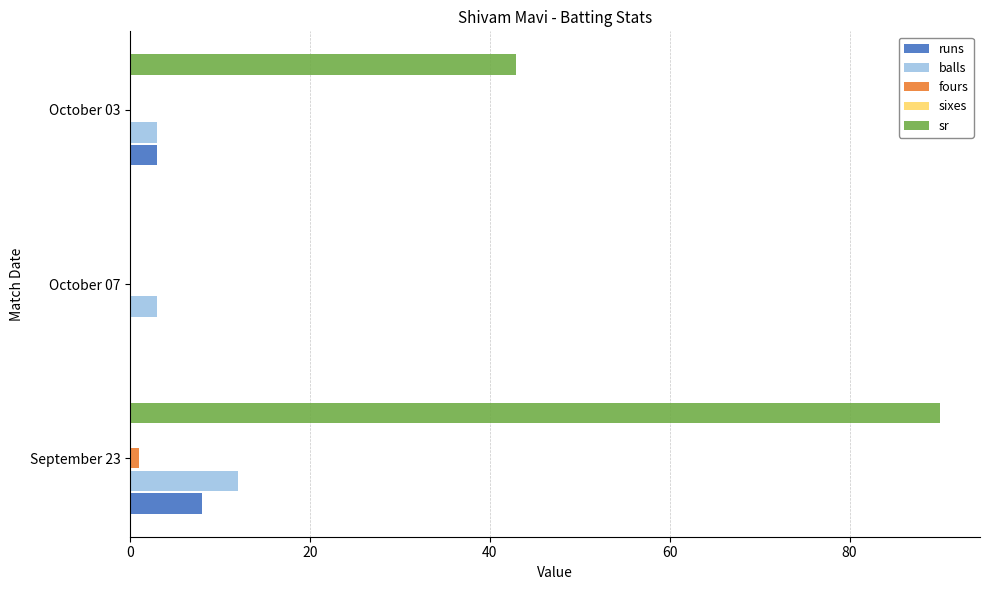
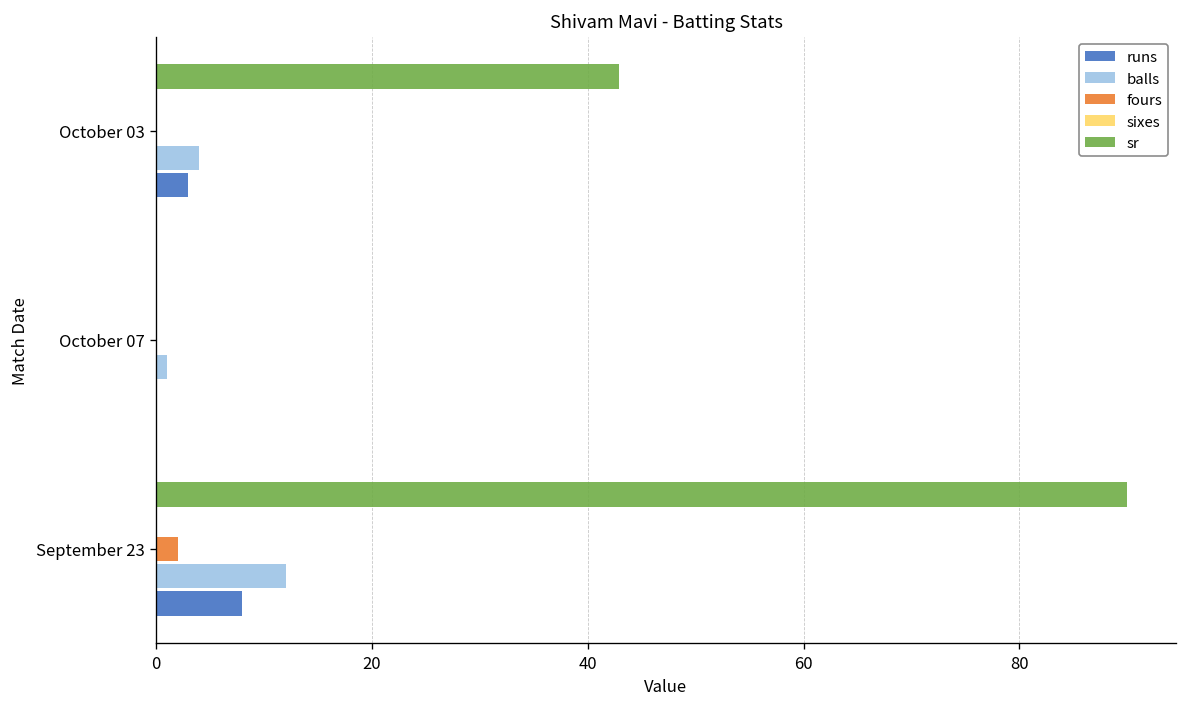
  {
    "runs": {
      "October 03": 3,
      "October 07": 0,
      "September 23": 8
    },
    "balls": {
-     "October 03": 3,
-     "October 07": 3,
+     "October 03": 4,
+     "October 07": 1,
      "September 23": 12
    },
    "fours": {
      "October 03": 0,
      "October 07": 0,
-     "September 23": 1
+     "September 23": 2
    },
    "sixes": {
      "October 03": 0,
      "October 07": 0,
      "September 23": 0
    },
    "sr": {
      "October 03": 43,
      "October 07": 0,
      "September 23": 90
    }
  }
